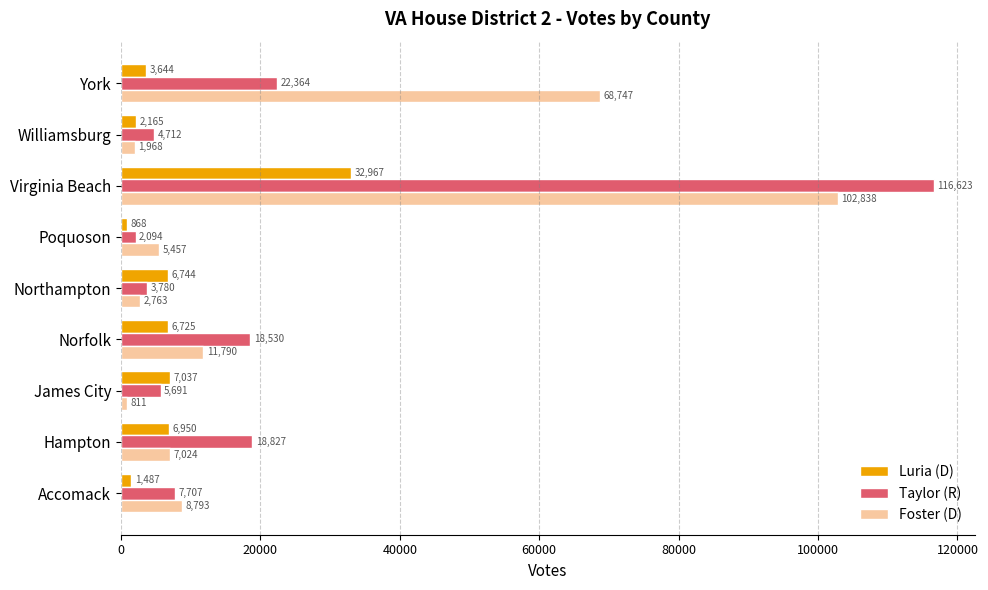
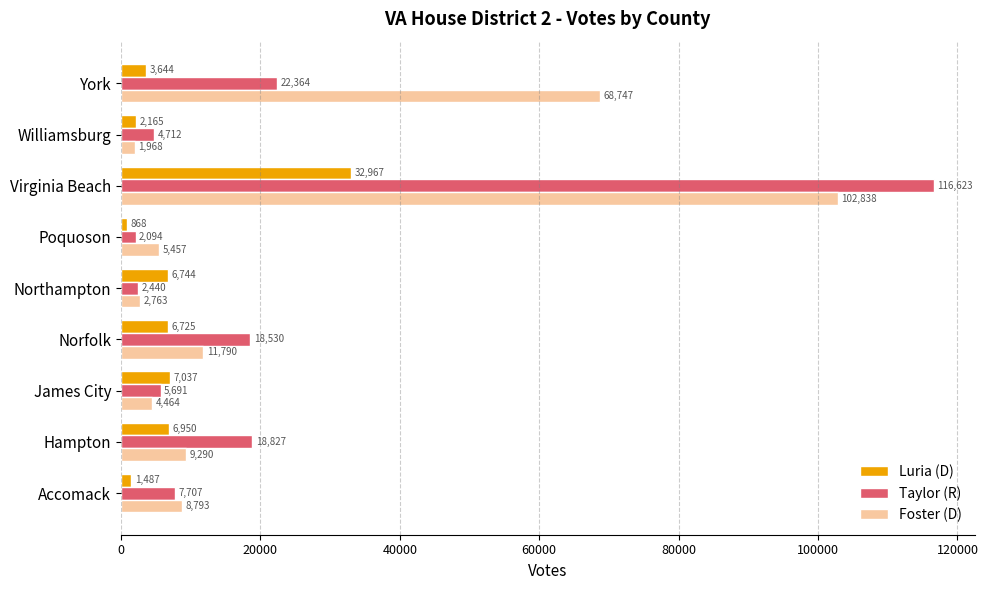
  {
    "Luria (D)": {
      "York": "3,644",
      "Williamsburg": "2,165",
      "Virginia Beach": "32,967",
      "Poquoson": "868",
      "Northampton": "6,744",
      "Norfolk": "6,725",
      "James City": "7,037",
      "Hampton": "6,950",
      "Accomack": "1,487"
    },
    "Taylor (R)": {
      "York": "22,364",
      "Williamsburg": "4,712",
      "Virginia Beach": "116,623",
      "Poquoson": "2,094",
-     "Northampton": "3,780",
+     "Northampton": "2,440",
      "Norfolk": "18,530",
      "James City": "5,691",
      "Hampton": "18,827",
      "Accomack": "7,707"
    },
    "Foster (D)": {
      "York": "68,747",
      "Williamsburg": "1,968",
      "Virginia Beach": "102,838",
      "Poquoson": "5,457",
      "Northampton": "2,763",
      "Norfolk": "11,790",
-     "James City": "811",
-     "Hampton": "7,024",
+     "James City": "4,464",
+     "Hampton": "9,290",
      "Accomack": "8,793"
    }
  }
